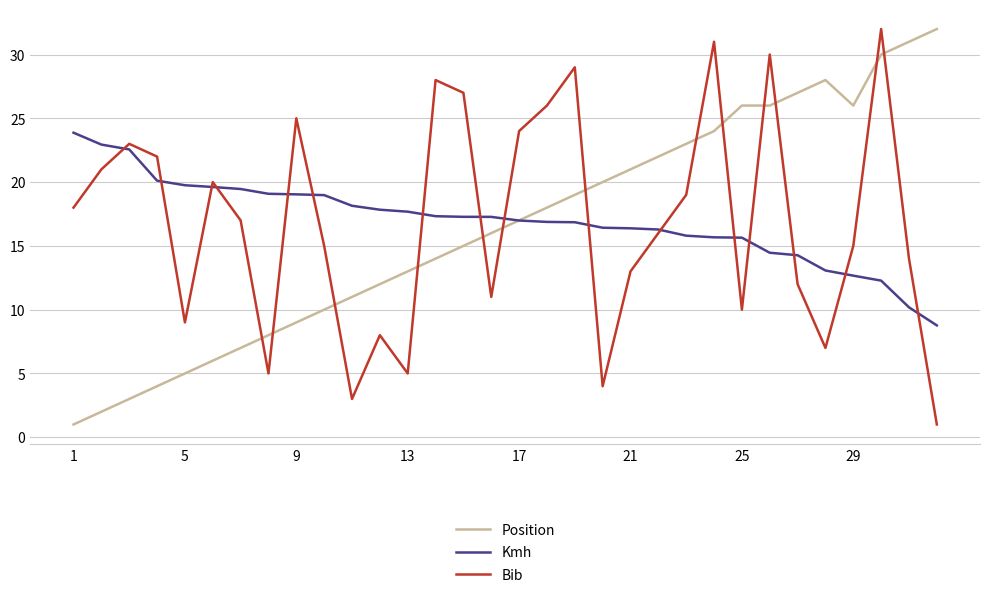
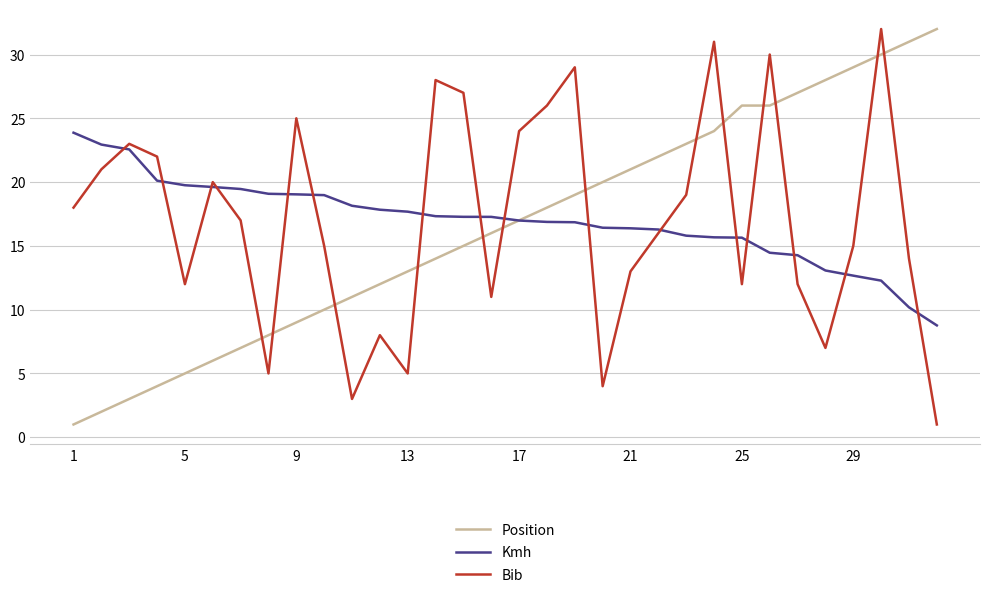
  {
    "Position": {
      "1": 1,
      "5": 5,
      "9": 9,
      "13": 13,
      "21": 21,
      "25": 26,
-     "29": 26
+     "29": 29
    },
    "Kmh": {
      "1": 24,
      "5": 19.8,
      "9": 19,
      "13": 17.7,
      "21": 16.4,
      "25": 15.6,
      "29": 12.7
    },
    "Bib": {
      "1": 18,
-     "5": 9,
+     "5": 12,
      "9": 25,
      "13": 5,
      "17": 24,
      "21": 13,
-     "25": 10,
+     "25": 12,
      "29": 15
    }
  }
